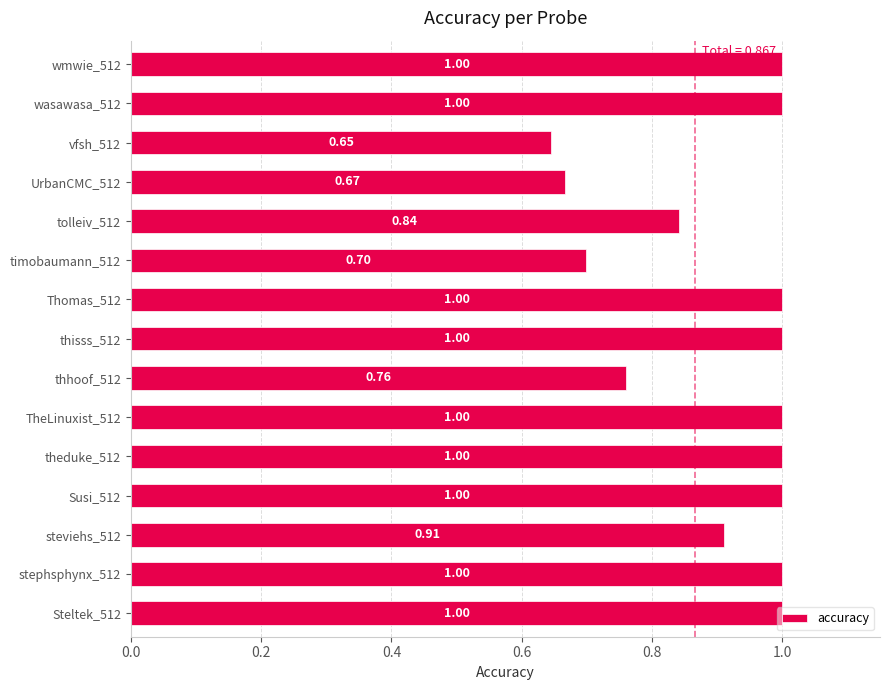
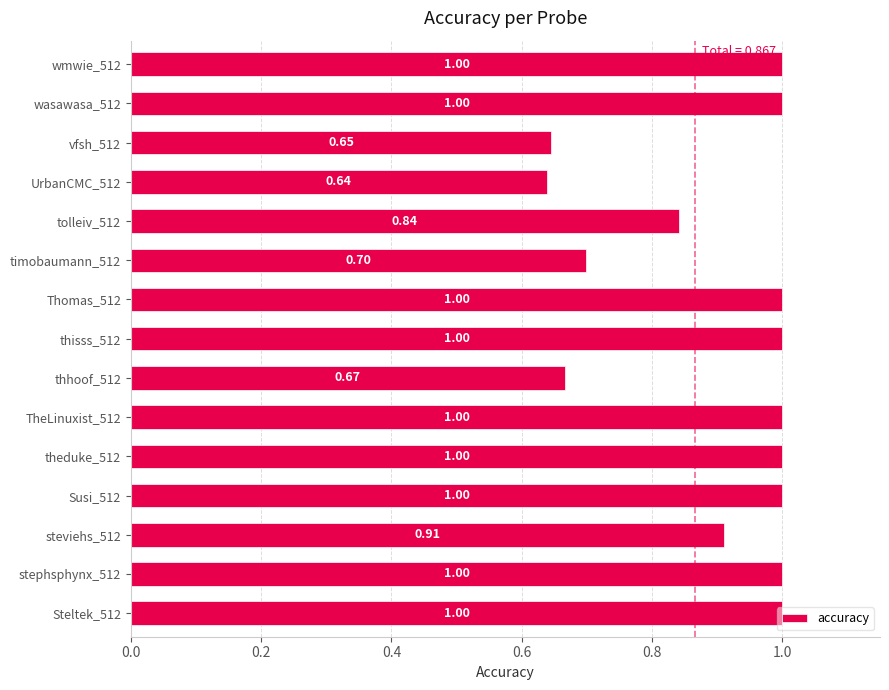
  {
    "wmwie_512": 1.00,
    "wasawasa_512": 1.00,
    "vfsh_512": 0.65,
-   "UrbanCMC_512": 0.67,
+   "UrbanCMC_512": 0.64,
    "tolleiv_512": 0.84,
    "timobaumann_512": 0.70,
    "Thomas_512": 1.00,
    "thisss_512": 1.00,
-   "thhoof_512": 0.76,
+   "thhoof_512": 0.67,
    "TheLinuxist_512": 1.00,
    "theduke_512": 1.00,
    "Susi_512": 1.00,
    "steviehs_512": 0.91,
    "stephsphynx_512": 1.00
  }
